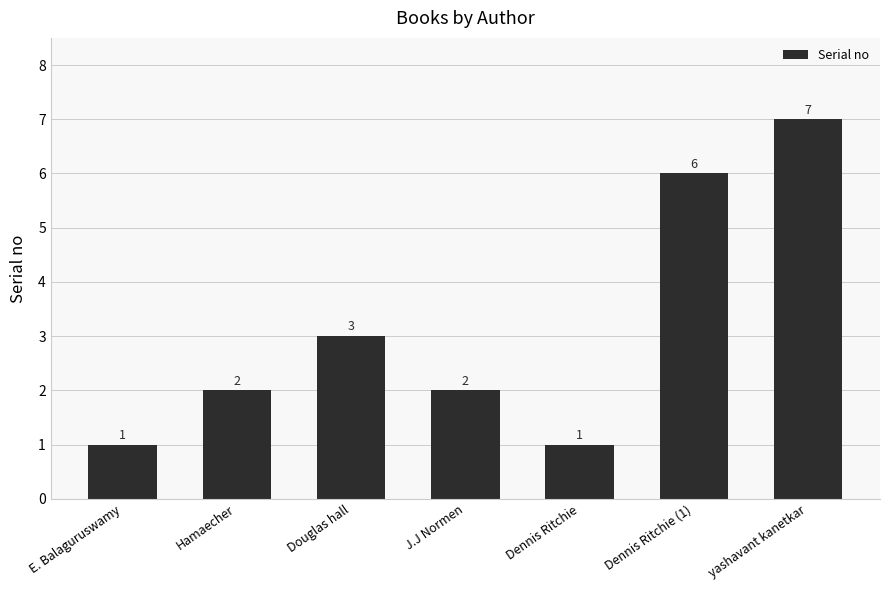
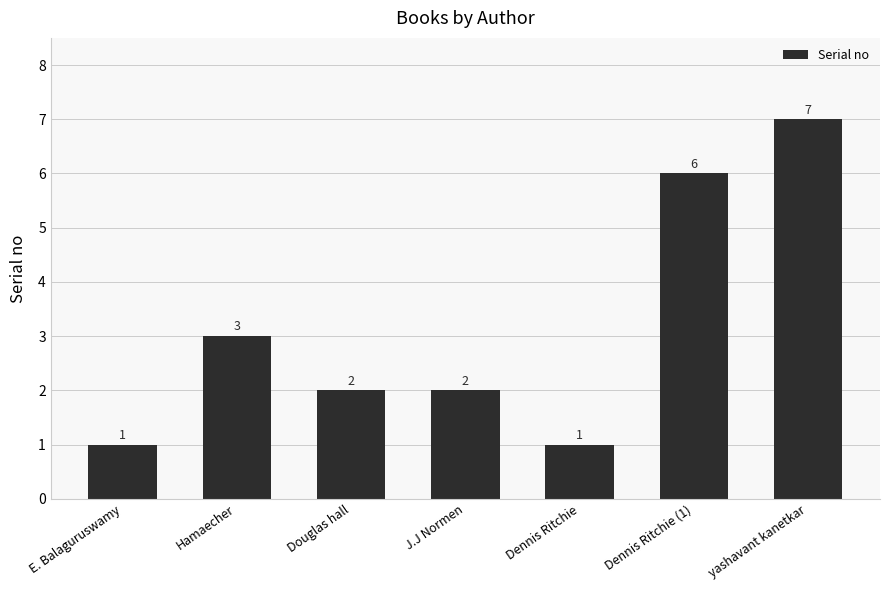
  {
    "E. Balaguruswamy": 1,
-   "Hamaecher": 2,
-   "Douglas hall": 3,
+   "Hamaecher": 3,
+   "Douglas hall": 2,
    "J.J Normen": 2,
    "Dennis Ritchie": 1,
    "Dennis Ritchie (1)": 6,
    "yashavant kanetkar": 7
  }
